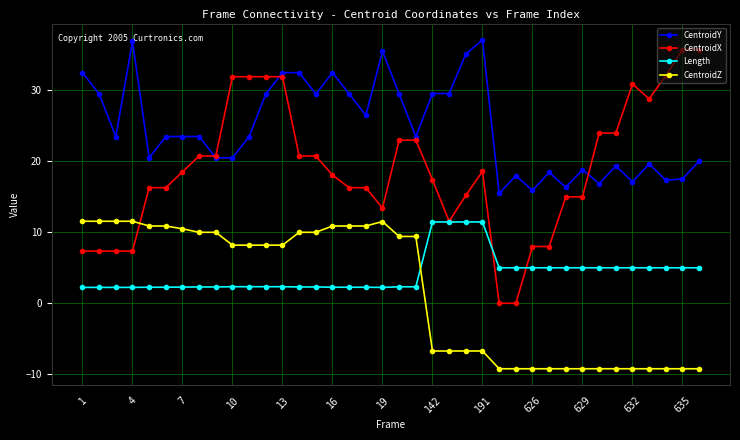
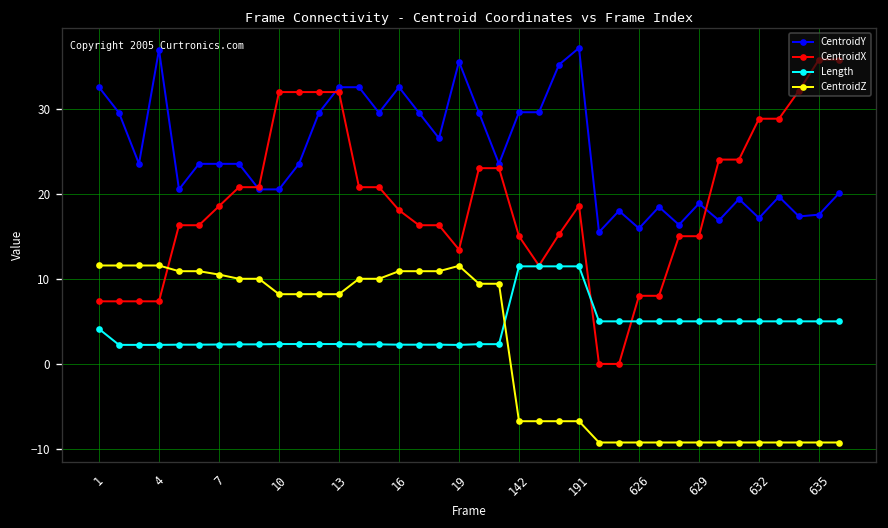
  {
    "CentroidY": {
      "1": 33,
      "7": 24,
      "10": 21,
      "13": 33,
      "16": 33,
      "19": 36,
      "142": 30,
      "191": 37,
      "626": 16,
      "629": 19,
      "632": 17,
      "635": 18
    },
    "CentroidX": {
      "1": 7,
      "4": 7,
      "7": 19,
      "10": 32,
      "13": 32,
      "16": 18,
      "19": 13,
-     "142": 17,
+     "142": 15,
      "191": 19,
      "626": 8,
      "629": 15,
-     "632": 31
+     "632": 29
    },
    "Length": {
-     "1": 2,
+     "1": 4,
      "4": 2,
      "7": 2,
      "10": 2,
      "13": 2,
      "16": 2,
      "19": 2,
      "142": 11,
      "191": 11,
      "626": 5,
      "629": 5,
      "632": 5,
      "635": 5
    },
    "CentroidZ": {
      "1": 12,
      "4": 12,
      "7": 10,
      "10": 8,
      "13": 8,
      "16": 11,
      "19": 12,
      "142": -7,
      "191": -7,
      "626": -9,
      "629": -9,
      "632": -9,
      "635": -9
    }
  }
